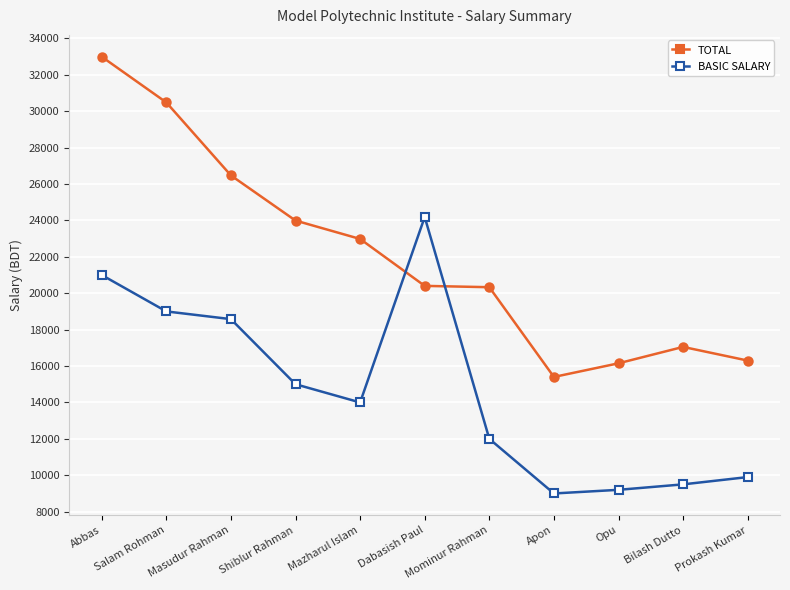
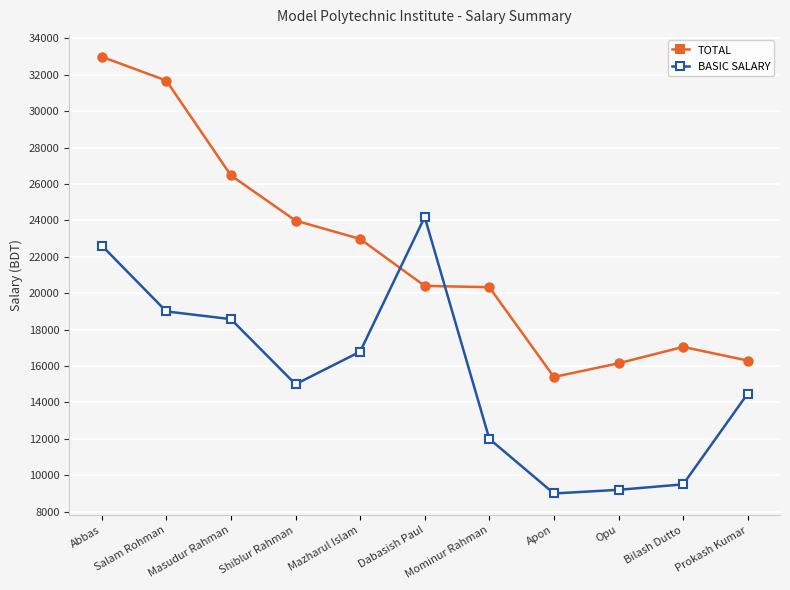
  {
    "TOTAL": {
      "Abbas": 33000,
-     "Salam Rohman": 30500,
+     "Salam Rohman": 31700,
      "Masudur Rahman": 26500,
      "Shiblur Rahman": 24000,
      "Mazharul Islam": 23000,
      "Dabasish Paul": 20400,
      "Mominur Rahman": 20300,
      "Apon": 15400,
      "Opu": 16200,
      "Bilash Dutto": 17100,
      "Prokash Kumar": 16300
    },
    "BASIC SALARY": {
-     "Abbas": 21000,
+     "Abbas": 22600,
      "Salam Rohman": 19000,
      "Masudur Rahman": 18600,
      "Shiblur Rahman": 15000,
-     "Mazharul Islam": 14000,
+     "Mazharul Islam": 16800,
      "Dabasish Paul": 24200,
      "Mominur Rahman": 12000,
      "Apon": 9000,
      "Opu": 9200,
      "Bilash Dutto": 9500,
-     "Prokash Kumar": 9900
+     "Prokash Kumar": 14500
    }
  }
